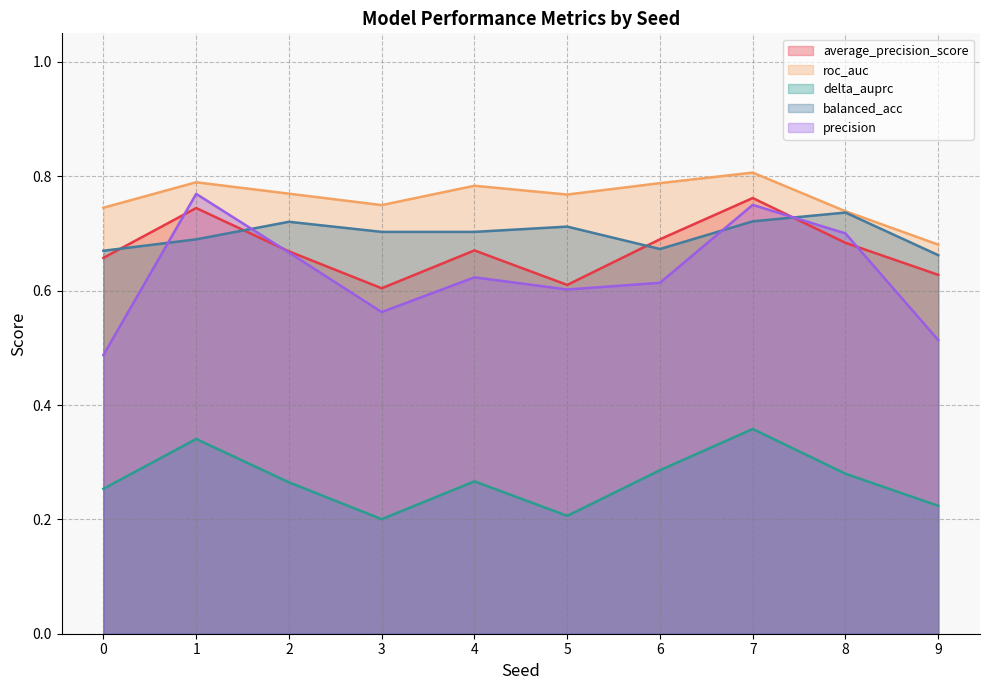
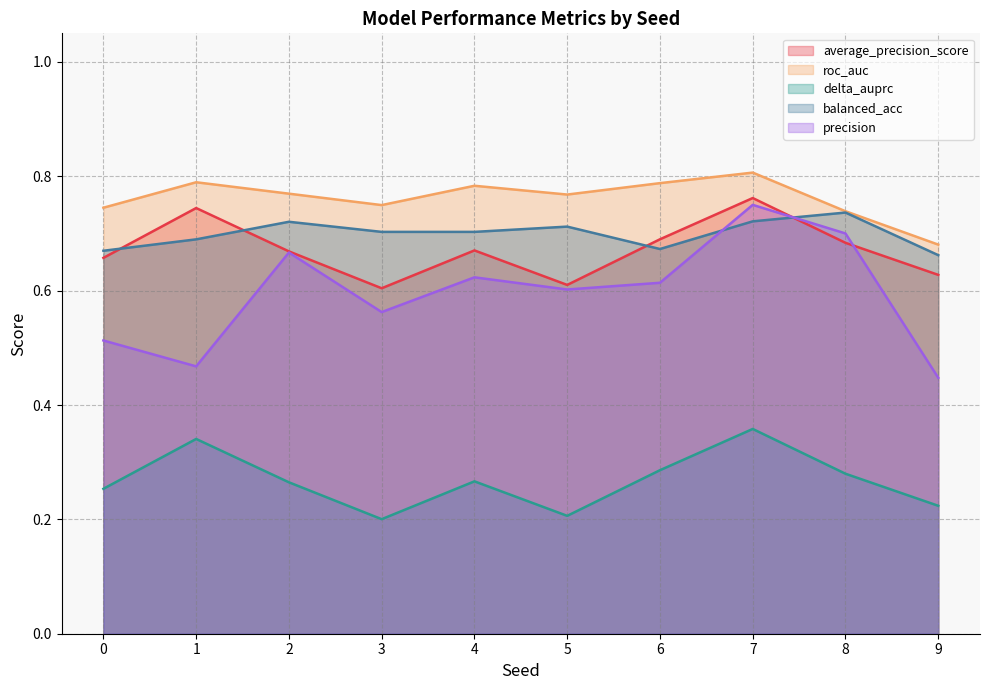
  {
    "precision": {
-     "0": 0.49,
-     "1": 0.77,
+     "0": 0.51,
+     "1": 0.47,
      "3": 0.56,
      "4": 0.62,
      "5": 0.60,
      "6": 0.61,
      "7": 0.75,
      "8": 0.70,
-     "9": 0.51
+     "9": 0.45
    }
  }
